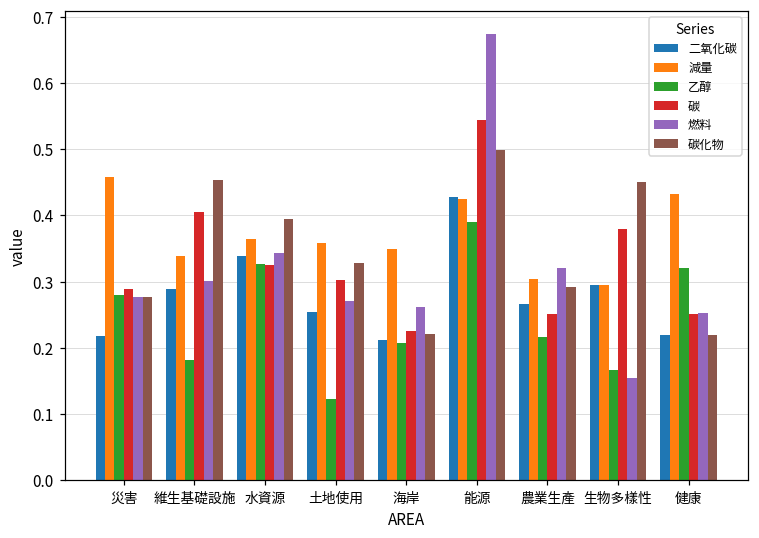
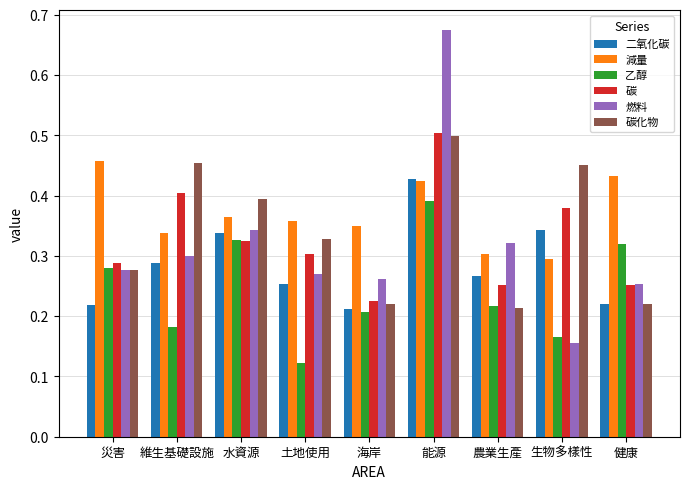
  {
    "二氧化碳": {
      "災害": 0.22,
      "維生基礎設施": 0.29,
      "水資源": 0.34,
      "土地使用": 0.25,
      "海岸": 0.21,
      "能源": 0.43,
      "農業生產": 0.27,
-     "生物多樣性": 0.29,
+     "生物多樣性": 0.34,
      "健康": 0.22
    },
    "減量": {
      "災害": 0.46,
      "維生基礎設施": 0.34,
      "水資源": 0.36,
      "土地使用": 0.36,
      "海岸": 0.35,
      "能源": 0.42,
      "農業生產": 0.30,
      "生物多樣性": 0.30,
      "健康": 0.43
    },
    "乙醇": {
      "災害": 0.28,
      "維生基礎設施": 0.18,
      "水資源": 0.33,
      "土地使用": 0.12,
      "海岸": 0.21,
      "能源": 0.39,
      "農業生產": 0.22,
      "生物多樣性": 0.17,
      "健康": 0.32
    },
    "碳": {
      "災害": 0.29,
      "維生基礎設施": 0.40,
      "水資源": 0.32,
      "土地使用": 0.30,
      "海岸": 0.22,
-     "能源": 0.54,
+     "能源": 0.50,
      "農業生產": 0.25,
      "生物多樣性": 0.38,
      "健康": 0.25
    },
    "燃料": {
      "災害": 0.28,
      "維生基礎設施": 0.30,
      "水資源": 0.34,
      "土地使用": 0.27,
      "海岸": 0.26,
      "能源": 0.67,
      "農業生產": 0.32,
      "生物多樣性": 0.16,
      "健康": 0.25
    },
    "碳化物": {
      "災害": 0.28,
      "維生基礎設施": 0.45,
      "水資源": 0.40,
      "土地使用": 0.33,
      "海岸": 0.22,
      "能源": 0.50,
-     "農業生產": 0.29,
+     "農業生產": 0.21,
      "生物多樣性": 0.45,
      "健康": 0.22
    }
  }
